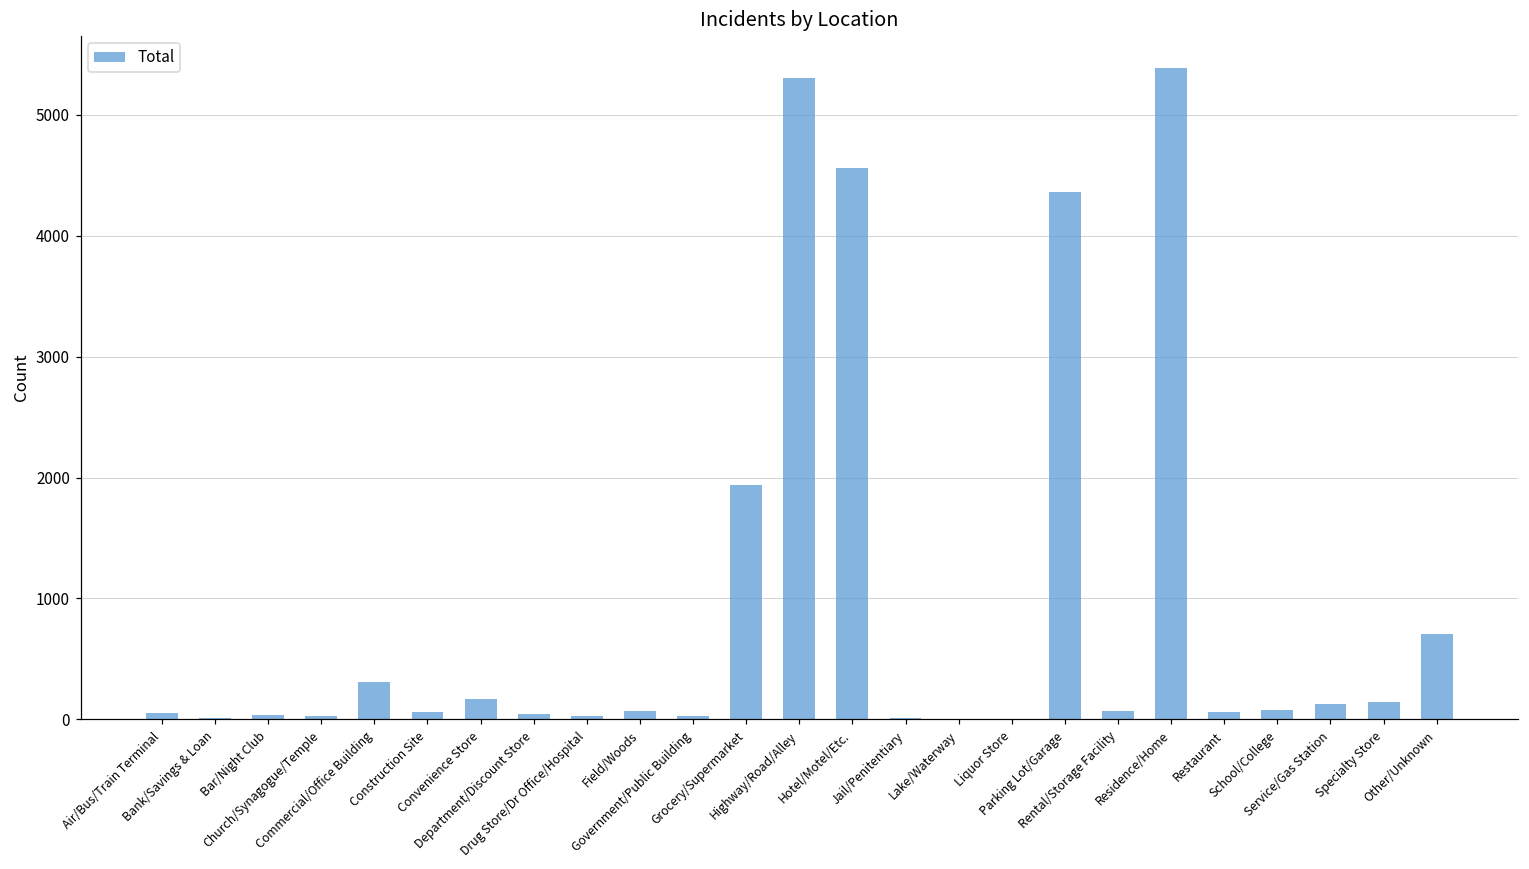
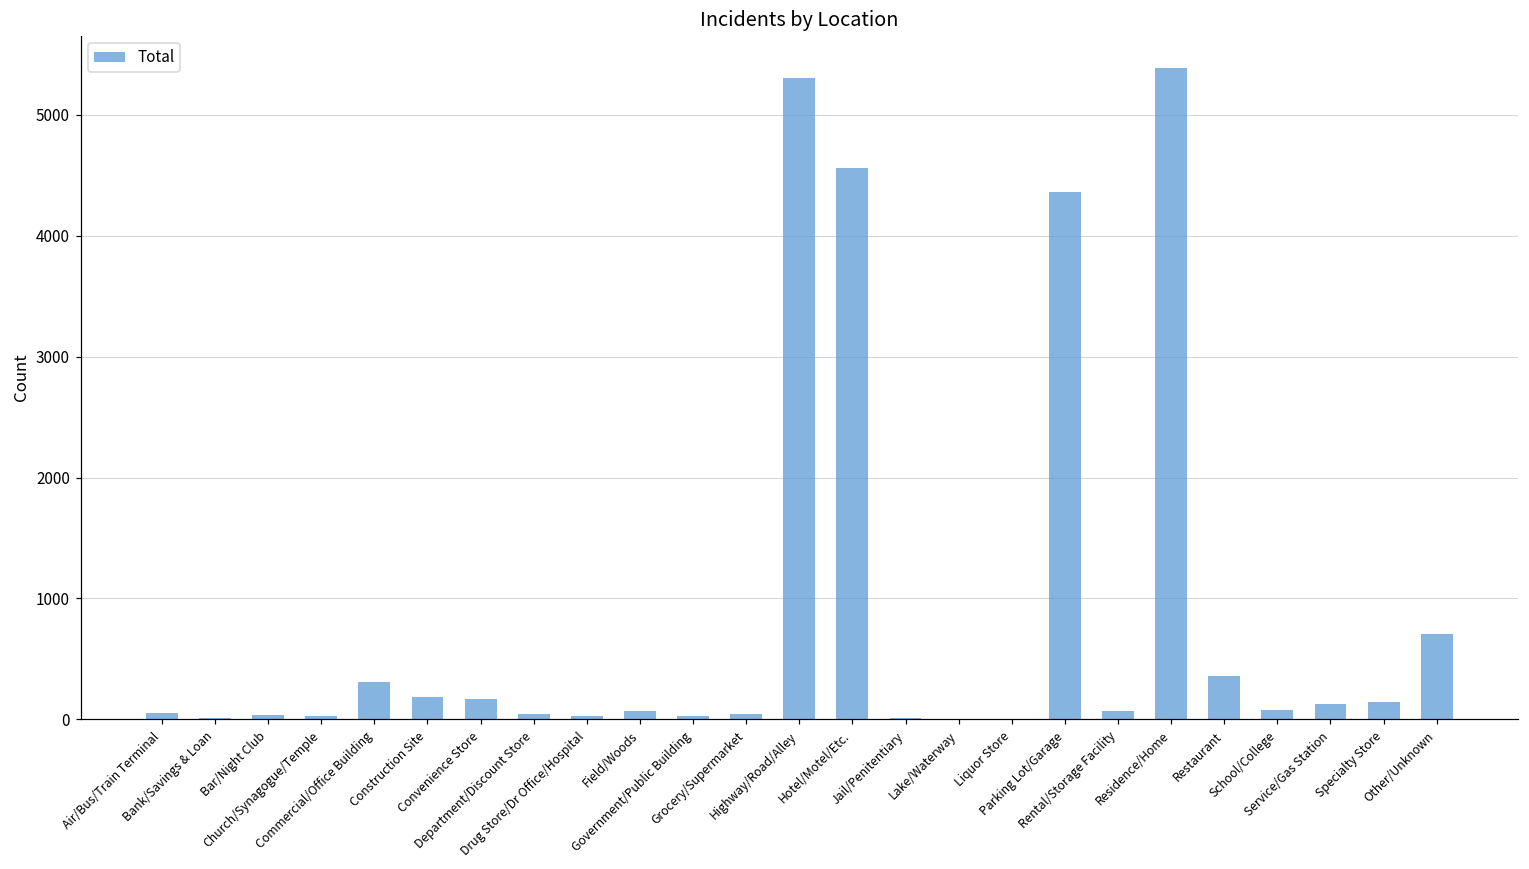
  {
    "Air/Bus/Train Terminal": 50,
    "Bar/Night Club": 30,
    "Church/Synagogue/Temple": 30,
    "Commercial/Office Building": 310,
-   "Construction Site": 60,
+   "Construction Site": 190,
    "Convenience Store": 170,
    "Department/Discount Store": 50,
    "Drug Store/Dr Office/Hospital": 30,
    "Field/Woods": 70,
    "Government/Public Building": 30,
-   "Grocery/Supermarket": 1940,
+   "Grocery/Supermarket": 40,
    "Highway/Road/Alley": 5310,
    "Hotel/Motel/Etc.": 4560,
    "Parking Lot/Garage": 4360,
    "Rental/Storage Facility": 70,
    "Residence/Home": 5390,
-   "Restaurant": 60,
+   "Restaurant": 360,
    "School/College": 80,
    "Service/Gas Station": 130,
    "Specialty Store": 140,
    "Other/Unknown": 710
  }
